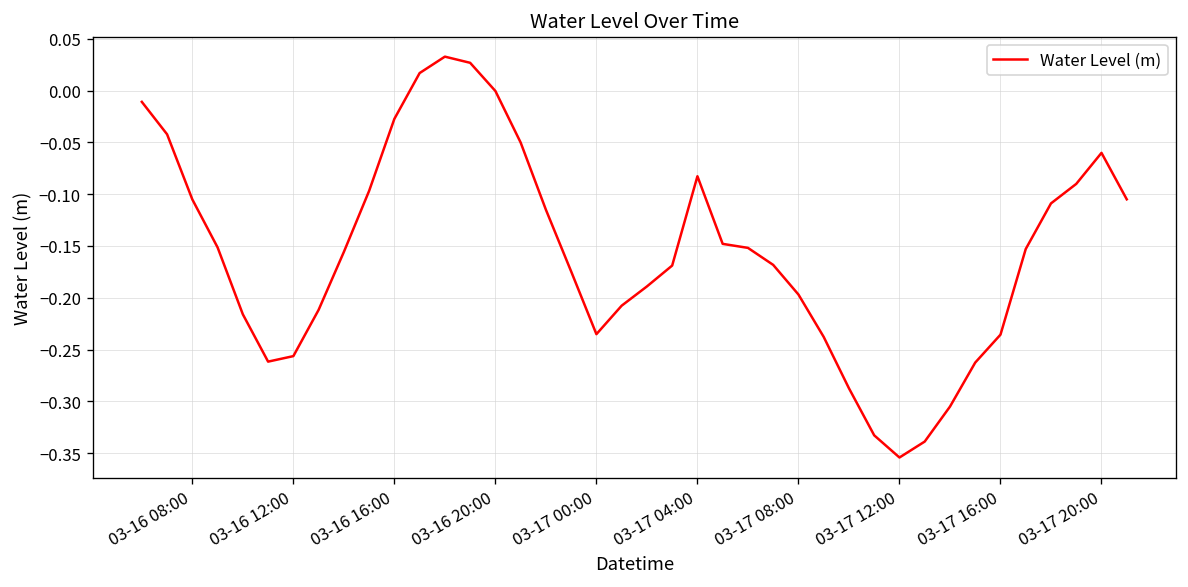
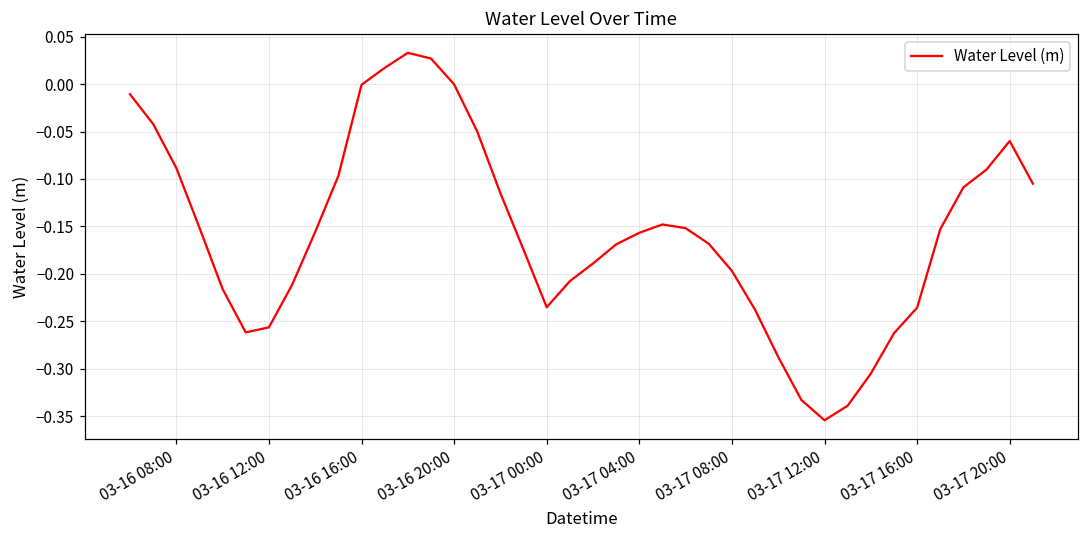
  {
-   "03-16 08:00": -0.11,
+   "03-16 08:00": -0.09,
    "03-16 12:00": -0.26,
-   "03-16 16:00": -0.03,
+   "03-16 16:00": 0.00,
    "03-16 20:00": 0.00,
    "03-17 00:00": -0.24,
-   "03-17 04:00": -0.08,
+   "03-17 04:00": -0.16,
    "03-17 08:00": -0.20,
    "03-17 12:00": -0.35,
    "03-17 16:00": -0.24,
    "03-17 20:00": -0.06
  }
